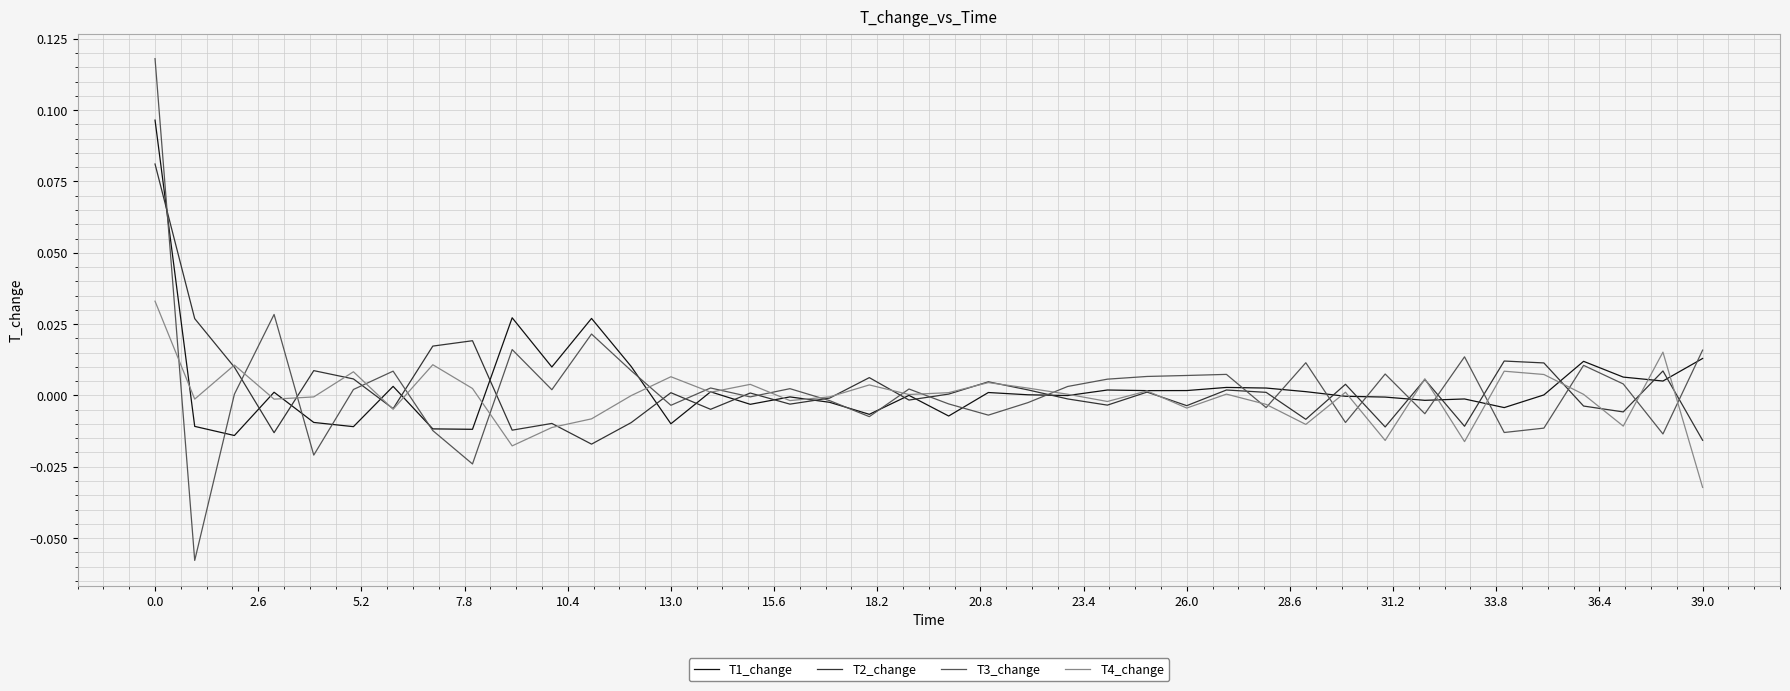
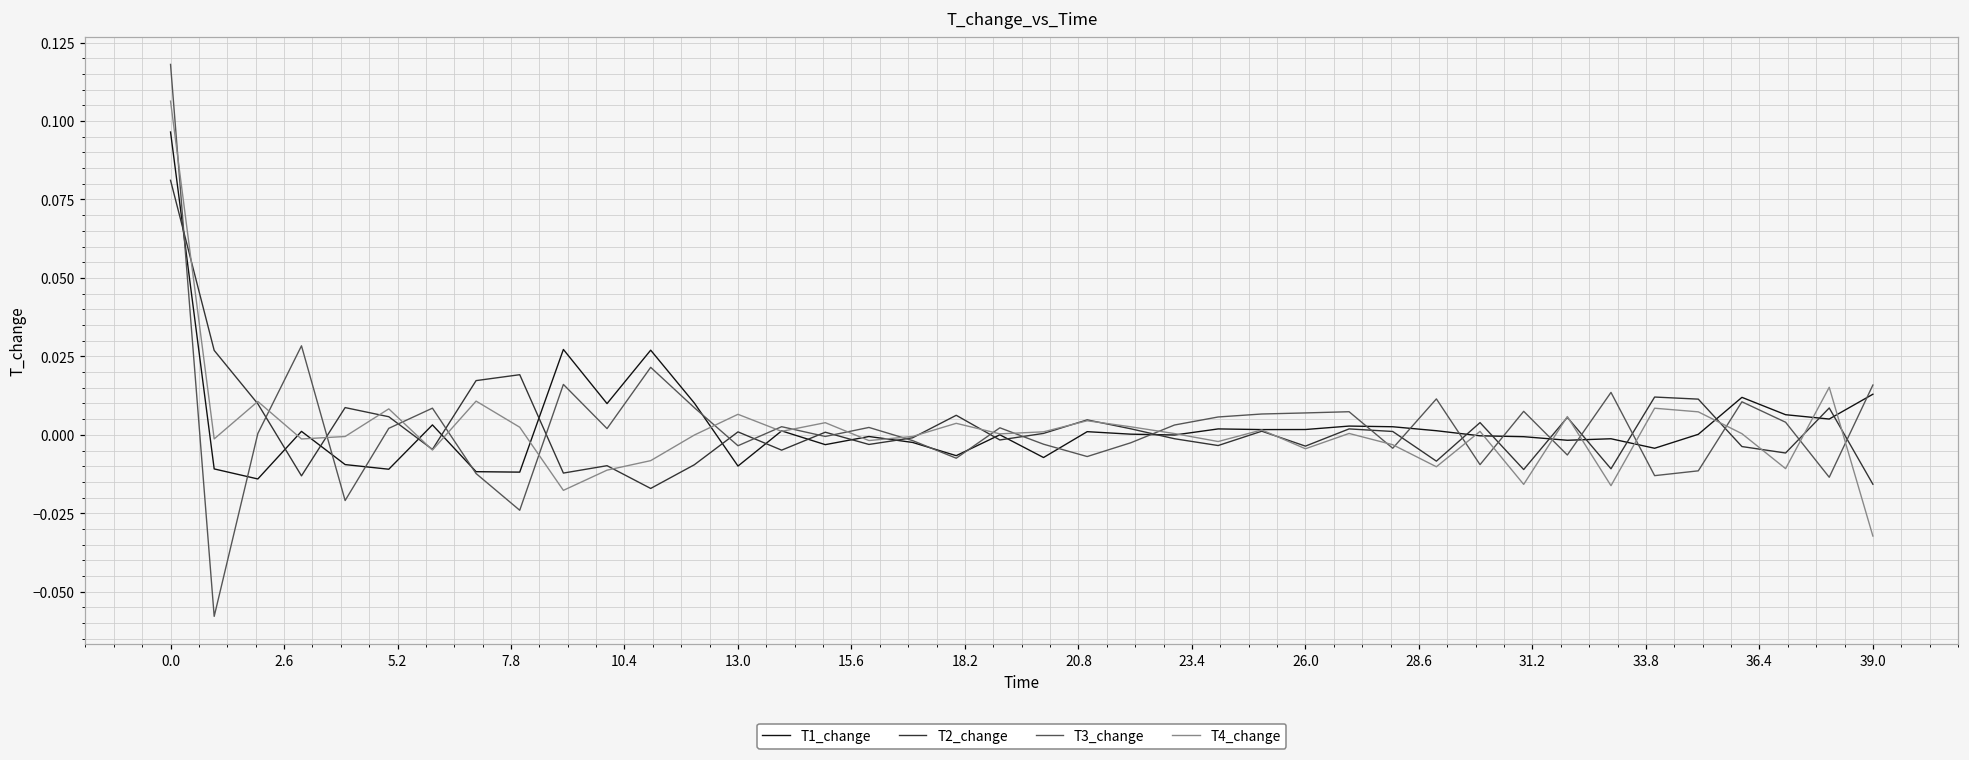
  {
    "T4_change": {
-     "0.0": 0.033,
+     "0.0": 0.106,
      "13.0": 0.007,
      "39.0": -0.032
    }
  }
